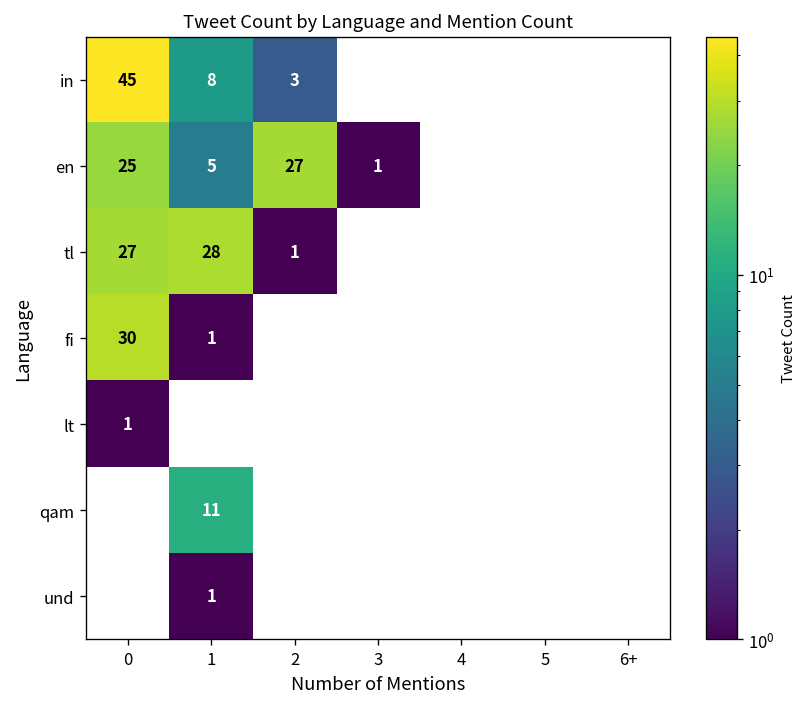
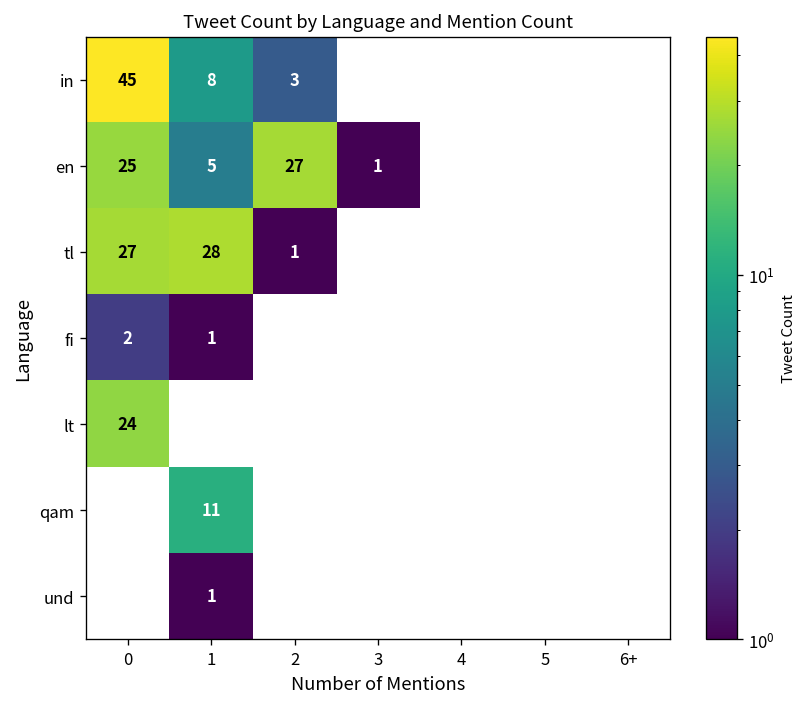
  {
    "in": {
      "0": 45,
      "1": 8,
      "2": 3
    },
    "en": {
      "0": 25,
      "1": 5,
      "2": 27,
      "3": 1
    },
    "tl": {
      "0": 27,
      "1": 28,
      "2": 1
    },
    "fi": {
-     "0": 30,
+     "0": 2,
      "1": 1
    },
    "lt": {
-     "0": 1
+     "0": 24
    },
    "qam": {
      "1": 11
    },
    "und": {
      "1": 1
    }
  }
